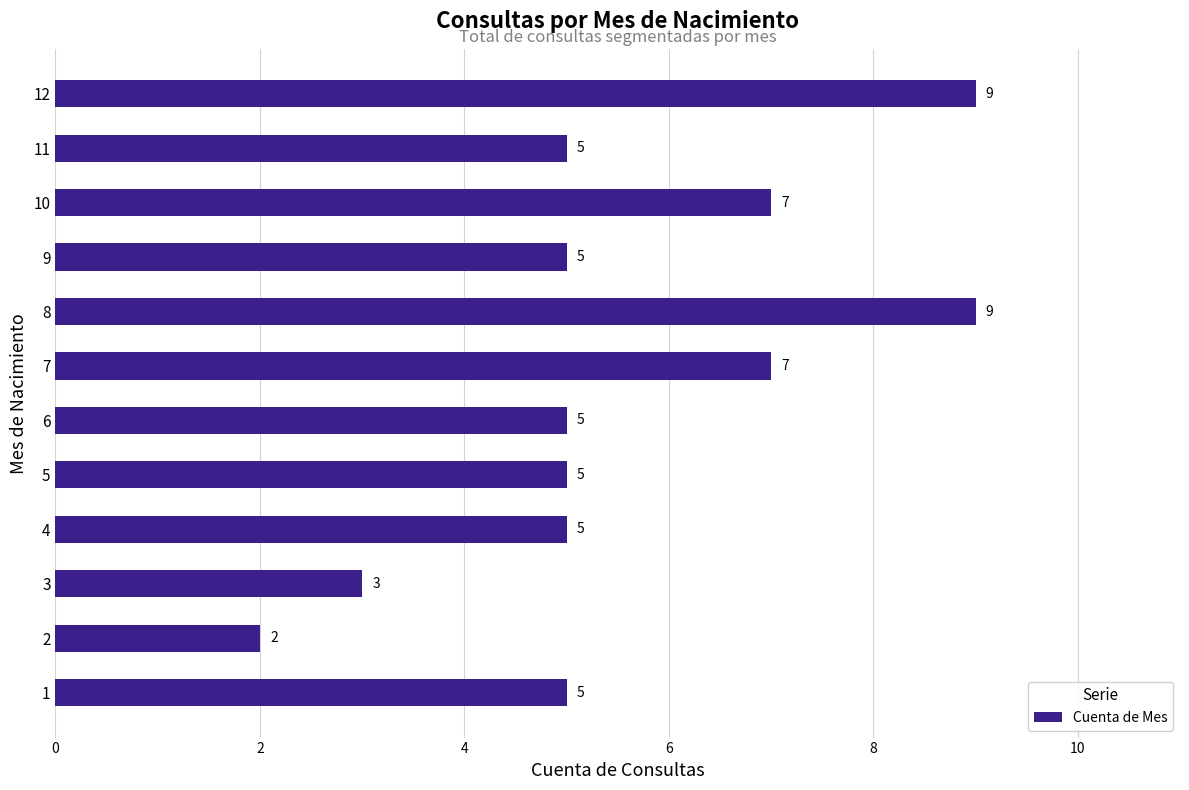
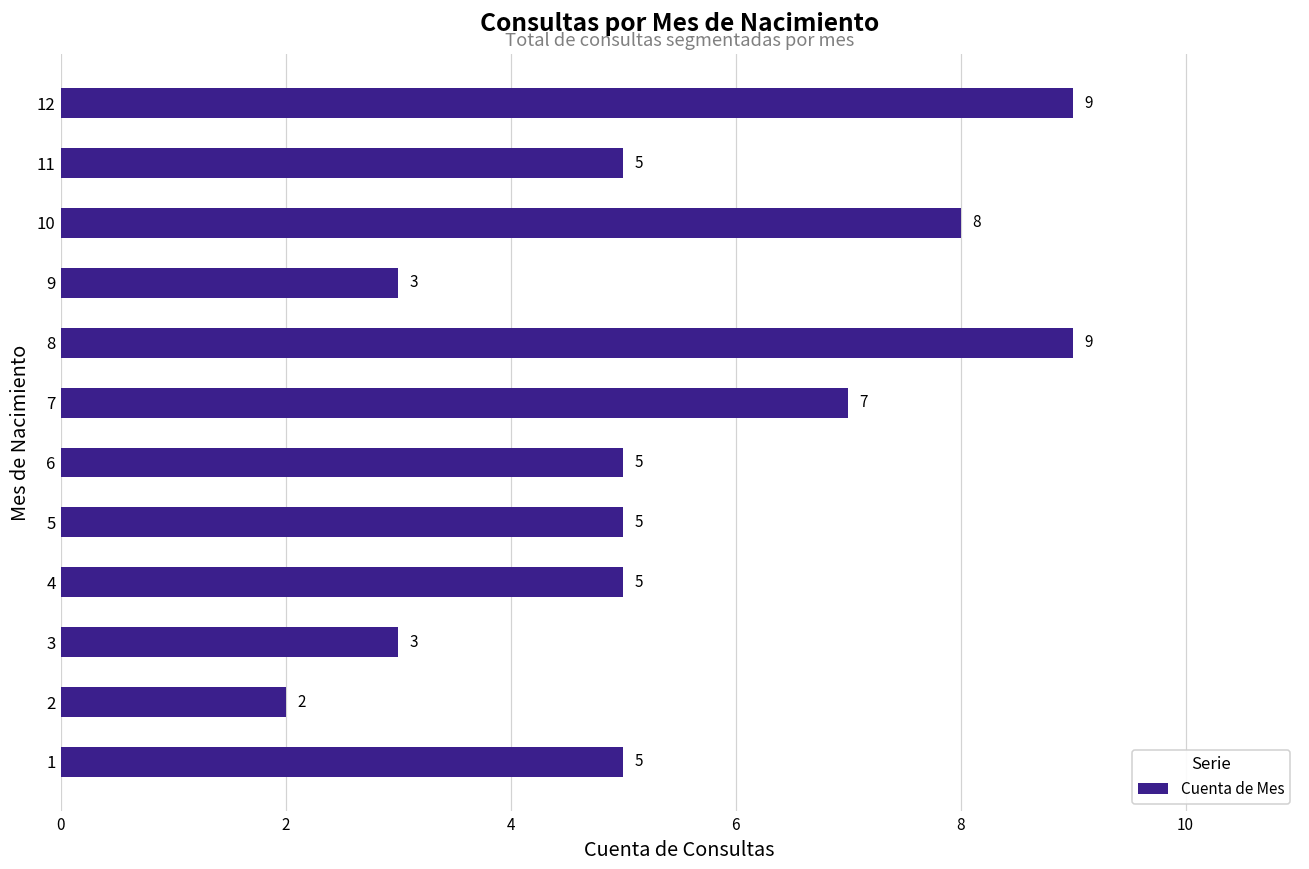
  {
    "12": 9,
    "11": 5,
-   "10": 7,
-   "9": 5,
+   "10": 8,
+   "9": 3,
    "8": 9,
    "7": 7,
    "6": 5,
    "5": 5,
    "4": 5,
    "3": 3,
    "2": 2,
    "1": 5
  }
